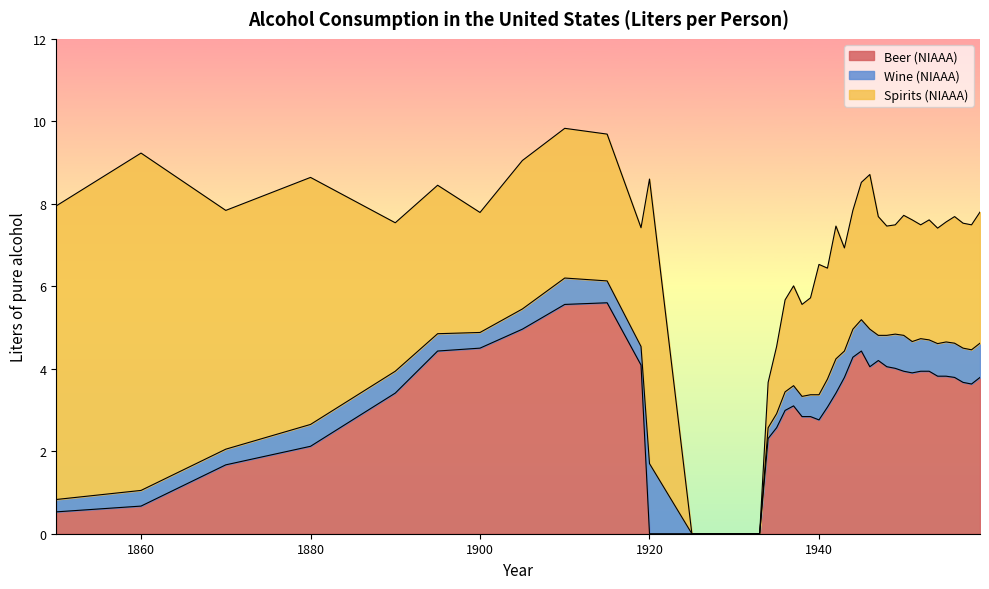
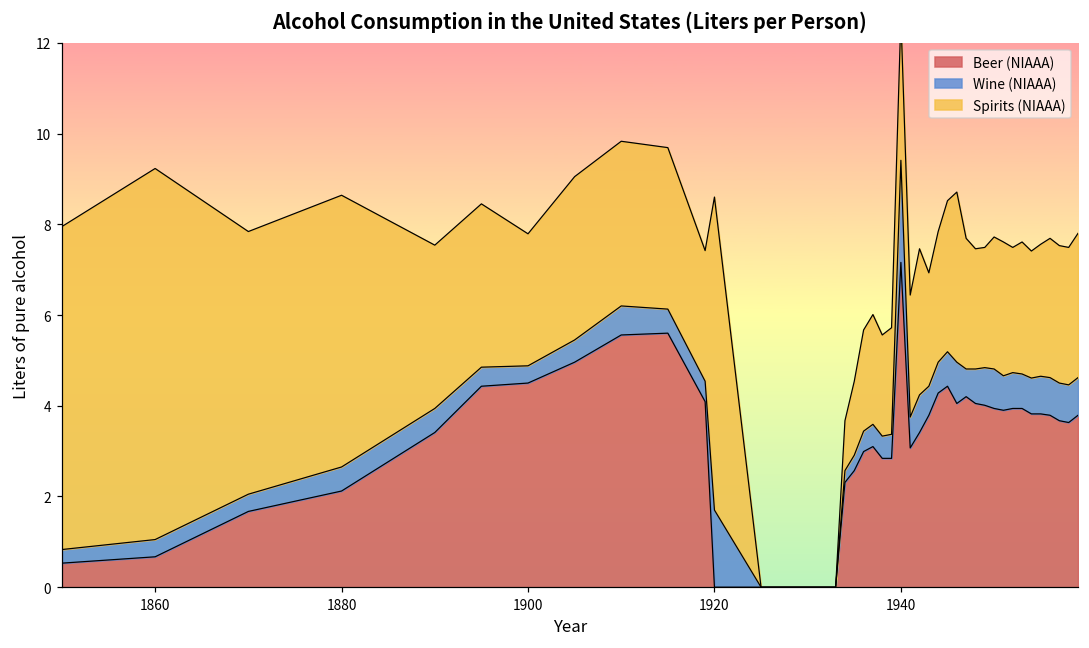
  {
    "Beer (NIAAA)": {
      "1860": 0.7,
      "1880": 2.1,
      "1900": 4.5,
      "1920": 0.0,
-     "1940": 2.8
+     "1940": 7.2
    },
    "Wine (NIAAA)": {
      "1860": 0.4,
      "1880": 0.5,
      "1900": 0.4,
      "1920": 1.7,
-     "1940": 0.6
+     "1940": 2.3
    },
    "Spirits (NIAAA)": {
      "1860": 8.2,
      "1880": 6.0,
      "1900": 2.9,
      "1920": 6.9
    }
  }
